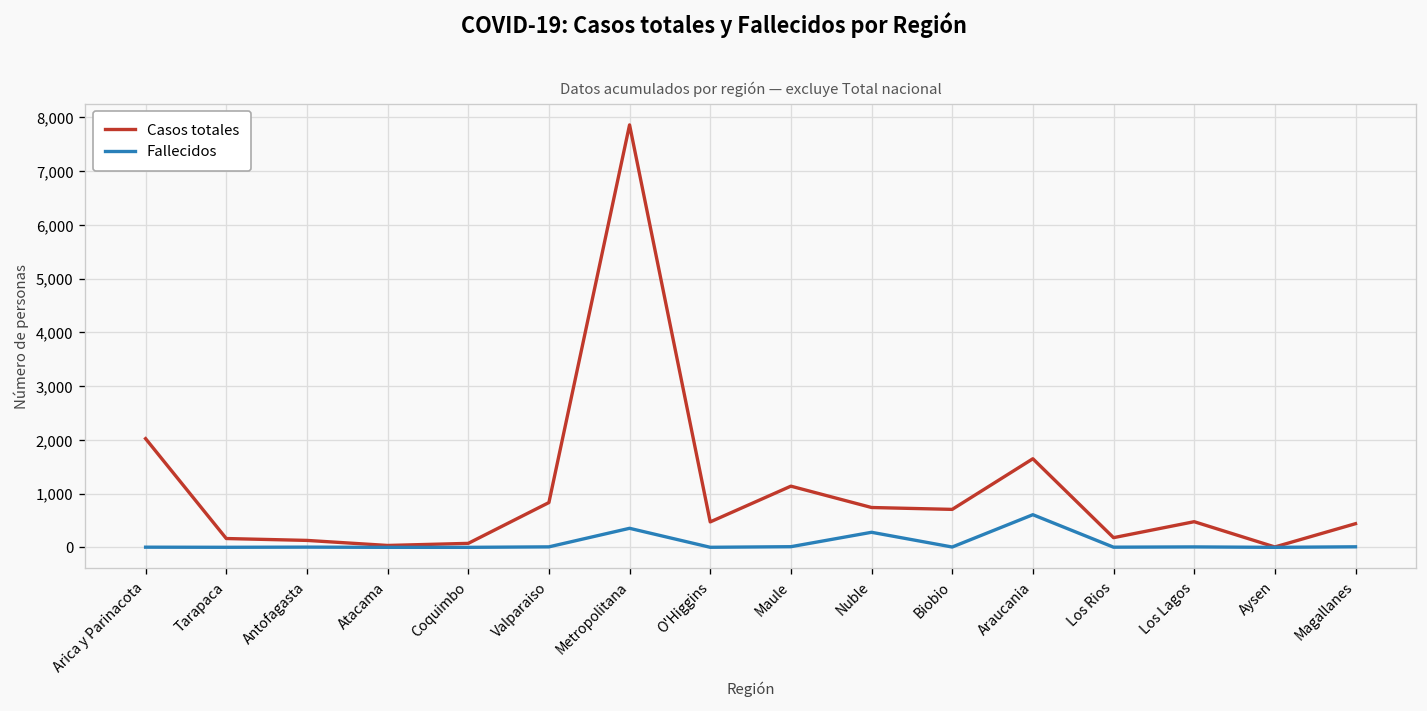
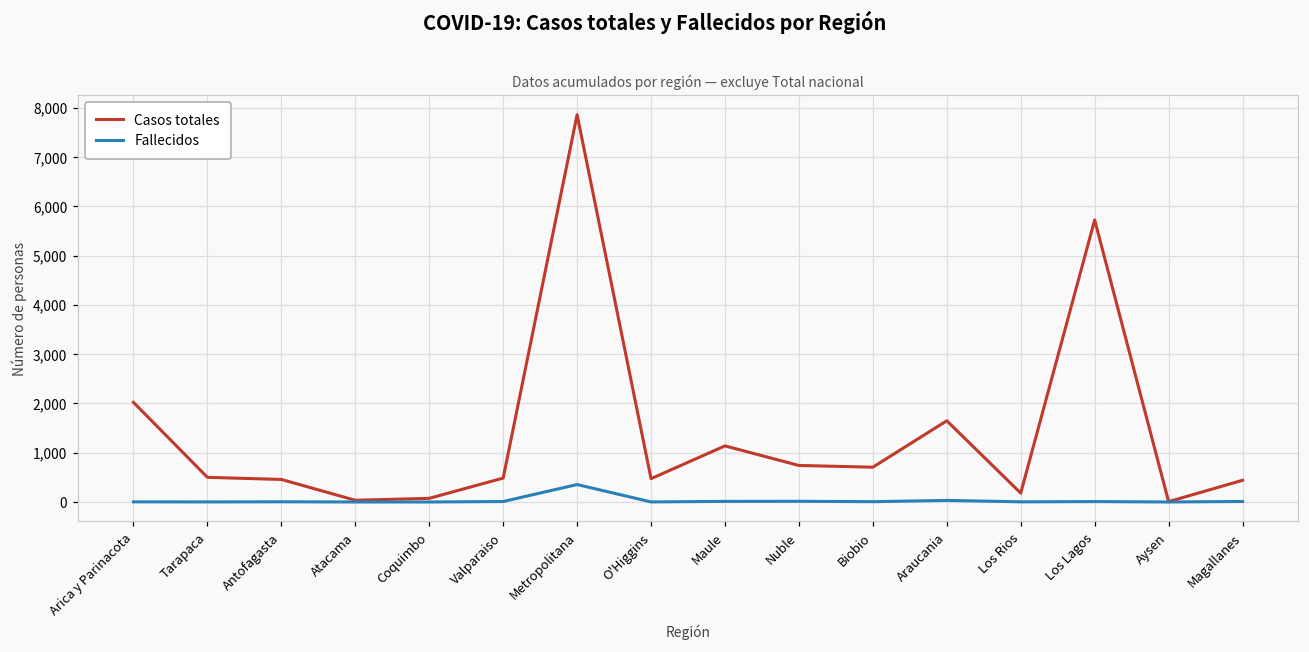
  {
    "Casos totales": {
      "Arica y Parinacota": "2,000",
-     "Tarapaca": "200",
-     "Antofagasta": "100",
+     "Tarapaca": "500",
+     "Antofagasta": "500",
      "Coquimbo": "100",
-     "Valparaiso": "800",
+     "Valparaiso": "500",
      "Metropolitana": "7,900",
      "O'Higgins": "500",
      "Maule": "1,100",
      "Nuble": "700",
      "Biobio": "700",
      "Araucania": "1,600",
      "Los Rios": "200",
-     "Los Lagos": "500",
+     "Los Lagos": "5,700",
      "Magallanes": "400"
    },
    "Fallecidos": {
      "Arica y Parinacota": "0",
      "Tarapaca": "0",
      "Antofagasta": "0",
      "Coquimbo": "0",
      "Valparaiso": "0",
      "Metropolitana": "400",
      "O'Higgins": "0",
      "Maule": "0",
-     "Nuble": "300",
+     "Nuble": "0",
      "Biobio": "0",
-     "Araucania": "600",
+     "Araucania": "0",
      "Los Rios": "0",
      "Los Lagos": "0",
      "Magallanes": "0"
    }
  }
